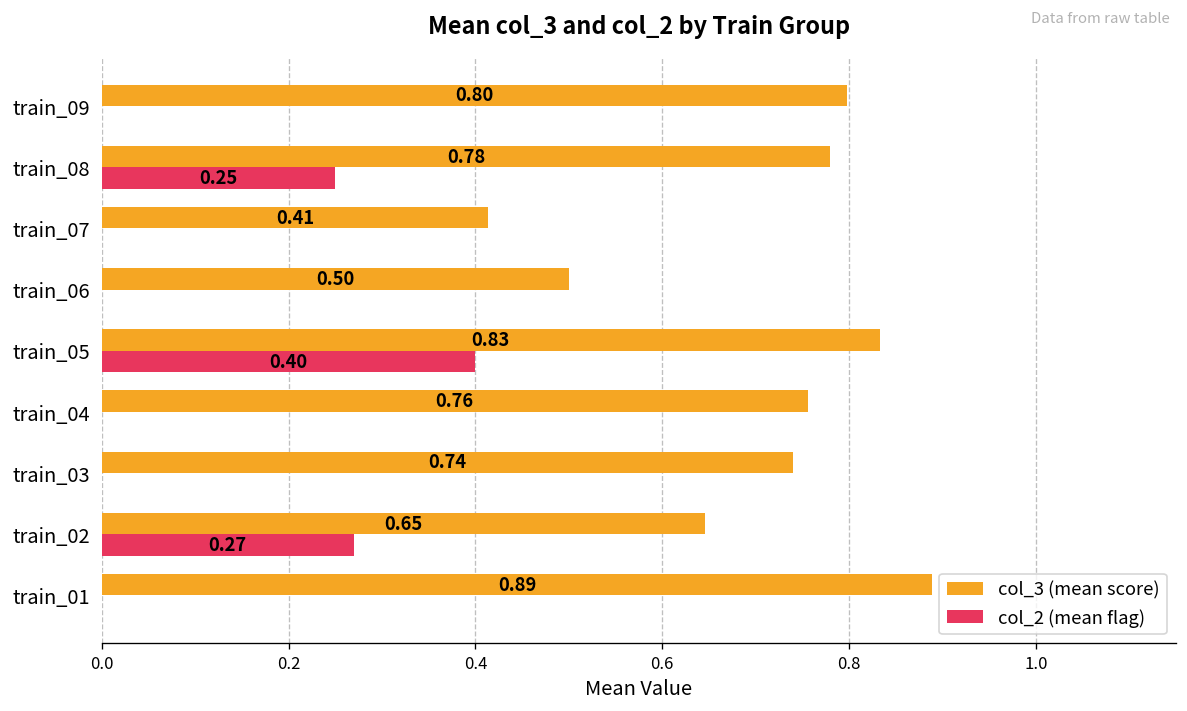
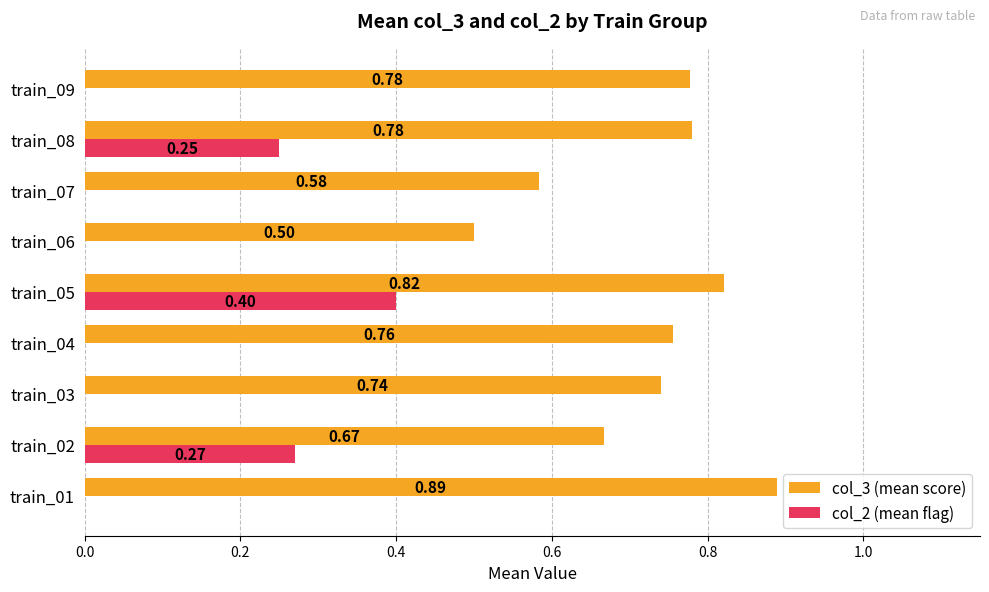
  {
    "col_3 (mean score)": {
-     "train_09": 0.80,
+     "train_09": 0.78,
      "train_08": 0.78,
-     "train_07": 0.41,
+     "train_07": 0.58,
      "train_06": 0.50,
-     "train_05": 0.83,
+     "train_05": 0.82,
      "train_04": 0.76,
      "train_03": 0.74,
-     "train_02": 0.65,
+     "train_02": 0.67,
      "train_01": 0.89
    },
    "col_2 (mean flag)": {
      "train_08": 0.25,
      "train_05": 0.40,
      "train_02": 0.27
    }
  }
